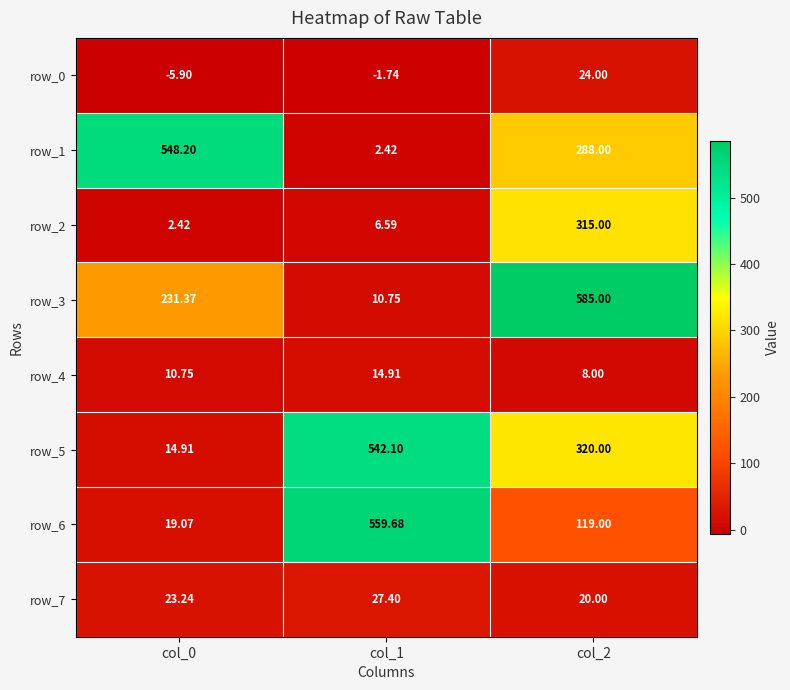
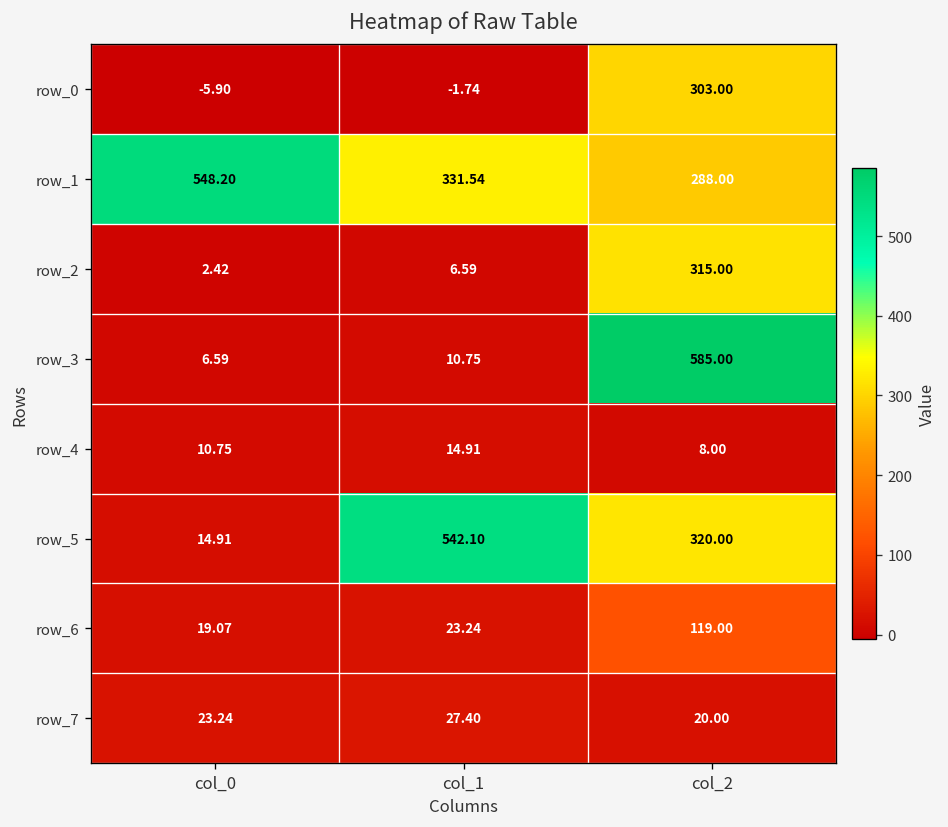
  {
    "row_0": {
      "col_0": -5.90,
      "col_1": -1.74,
-     "col_2": 24.00
+     "col_2": 303.00
    },
    "row_1": {
      "col_0": 548.20,
-     "col_1": 2.42,
+     "col_1": 331.54,
      "col_2": 288.00
    },
    "row_2": {
      "col_0": 2.42,
      "col_1": 6.59,
      "col_2": 315.00
    },
    "row_3": {
-     "col_0": 231.37,
+     "col_0": 6.59,
      "col_1": 10.75,
      "col_2": 585.00
    },
    "row_4": {
      "col_0": 10.75,
      "col_1": 14.91,
      "col_2": 8.00
    },
    "row_5": {
      "col_0": 14.91,
      "col_1": 542.10,
      "col_2": 320.00
    },
    "row_6": {
      "col_0": 19.07,
-     "col_1": 559.68,
+     "col_1": 23.24,
      "col_2": 119.00
    },
    "row_7": {
      "col_0": 23.24,
      "col_1": 27.40,
      "col_2": 20.00
    }
  }
